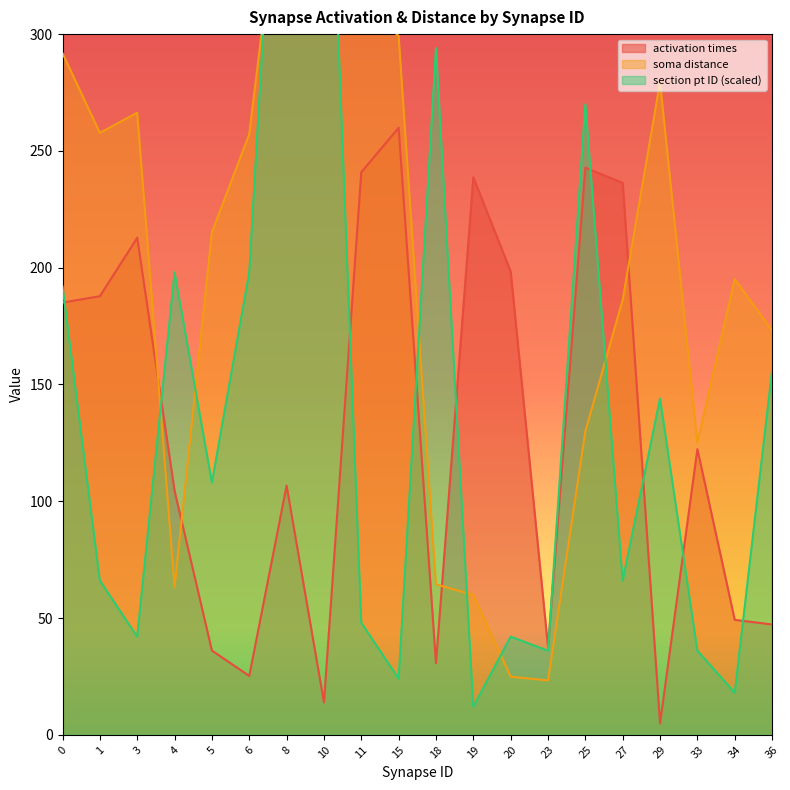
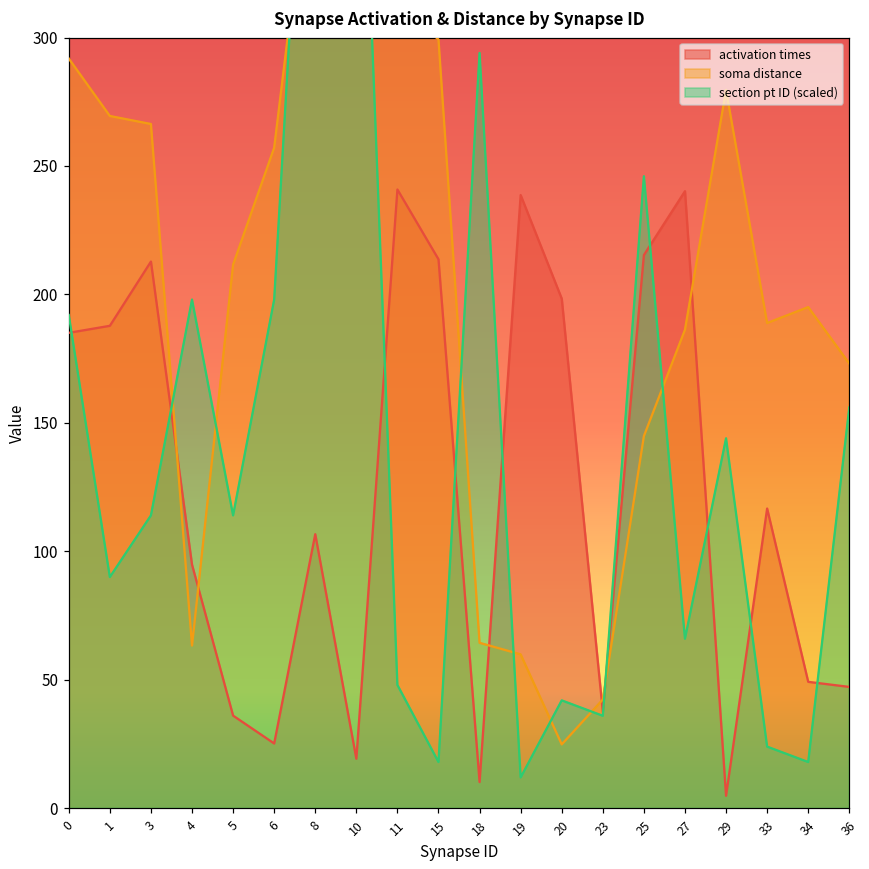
  {
    "activation times": {
      "0": 185,
      "1": 188,
      "3": 213,
-     "4": 104,
+     "4": 95,
      "5": 36,
      "6": 25,
      "8": 107,
-     "10": 14,
+     "10": 19,
      "11": 241,
-     "15": 260,
-     "18": 31,
+     "15": 214,
+     "18": 10,
      "19": 239,
      "20": 198,
      "23": 38,
-     "25": 243,
-     "27": 236,
+     "25": 215,
+     "27": 240,
      "29": 5,
-     "33": 122,
+     "33": 117,
      "34": 49,
      "36": 47
    },
    "soma distance": {
      "0": 292,
-     "1": 258,
+     "1": 269,
      "3": 266,
      "4": 63,
-     "5": 215,
+     "5": 212,
      "6": 257,
      "15": 299,
      "18": 64,
      "19": 60,
      "20": 25,
-     "23": 23,
-     "25": 130,
+     "23": 42,
+     "25": 145,
      "27": 186,
-     "33": 125,
+     "33": 189,
      "34": 195,
      "36": 173
    },
    "section pt ID (scaled)": {
      "0": 192,
-     "1": 66,
-     "3": 42,
+     "1": 90,
+     "3": 114,
      "4": 198,
-     "5": 108,
+     "5": 114,
      "6": 198,
      "11": 48,
-     "15": 24,
+     "15": 18,
      "18": 294,
      "19": 12,
      "20": 42,
      "23": 36,
-     "25": 270,
+     "25": 246,
      "27": 66,
      "29": 144,
-     "33": 36,
+     "33": 24,
      "34": 18,
      "36": 156
    }
  }
